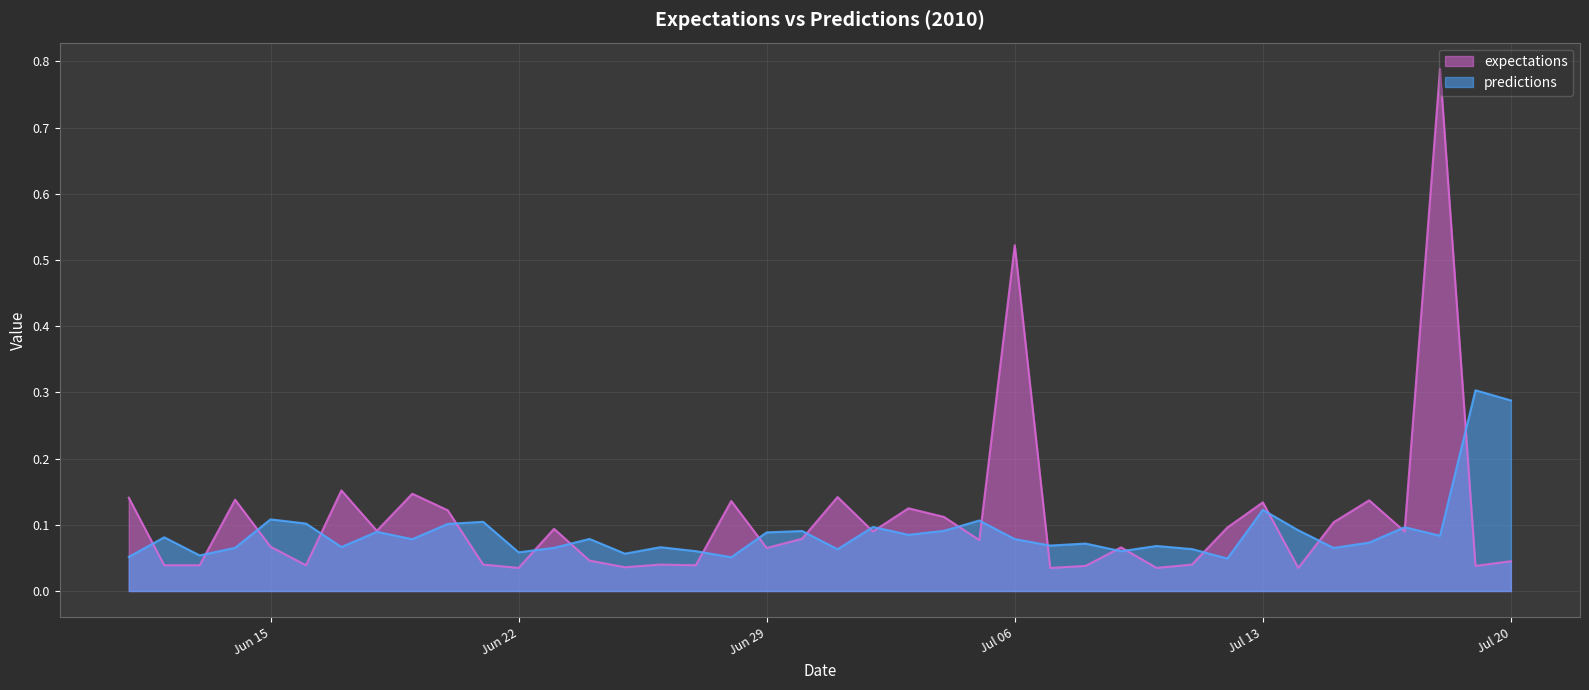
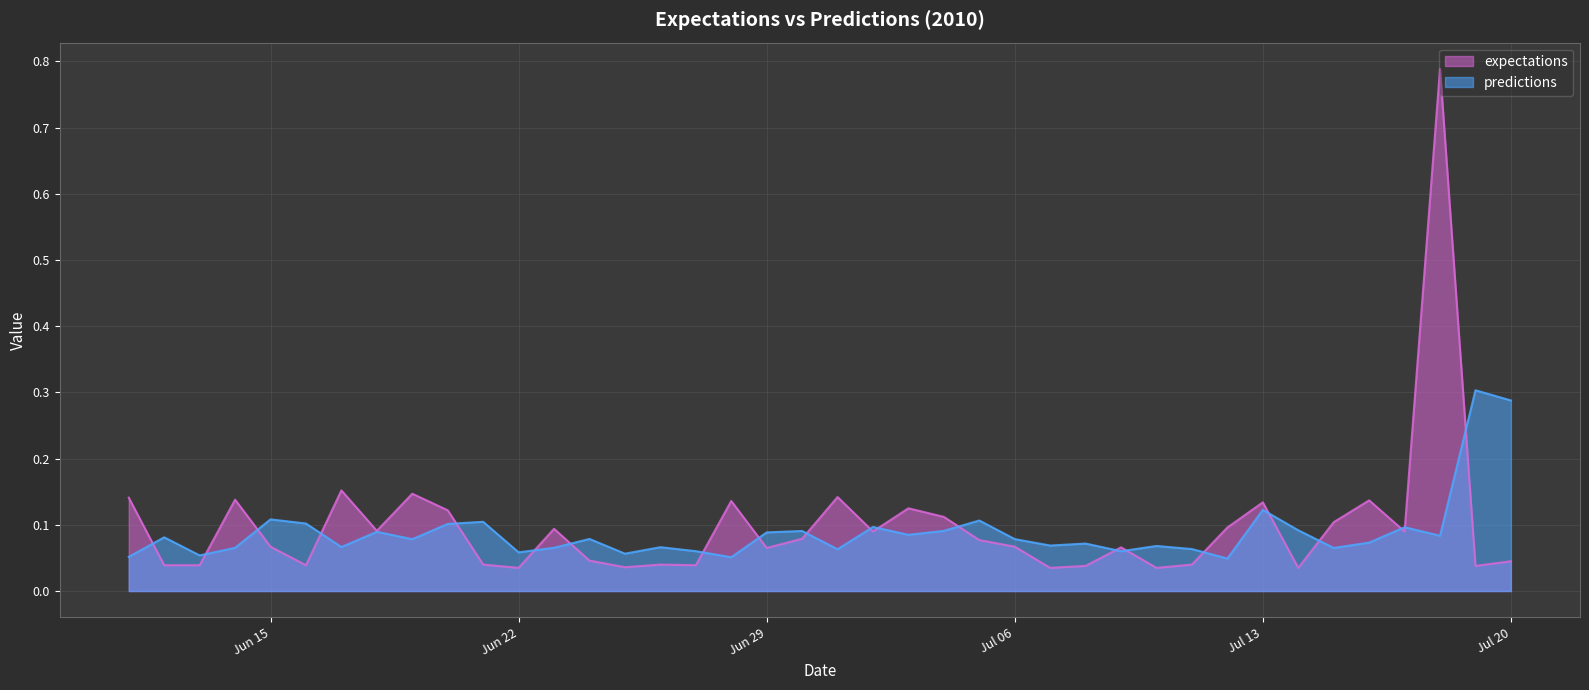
  {
    "expectations": {
      "Jun 15": 0.07,
      "Jun 22": 0.04,
      "Jun 29": 0.07,
-     "Jul 06": 0.52,
+     "Jul 06": 0.07,
      "Jul 13": 0.13,
      "Jul 20": 0.04
    },
    "predictions": {
      "Jun 15": 0.11,
      "Jun 22": 0.06,
      "Jun 29": 0.09,
      "Jul 06": 0.08,
      "Jul 13": 0.12,
      "Jul 20": 0.29
    }
  }
